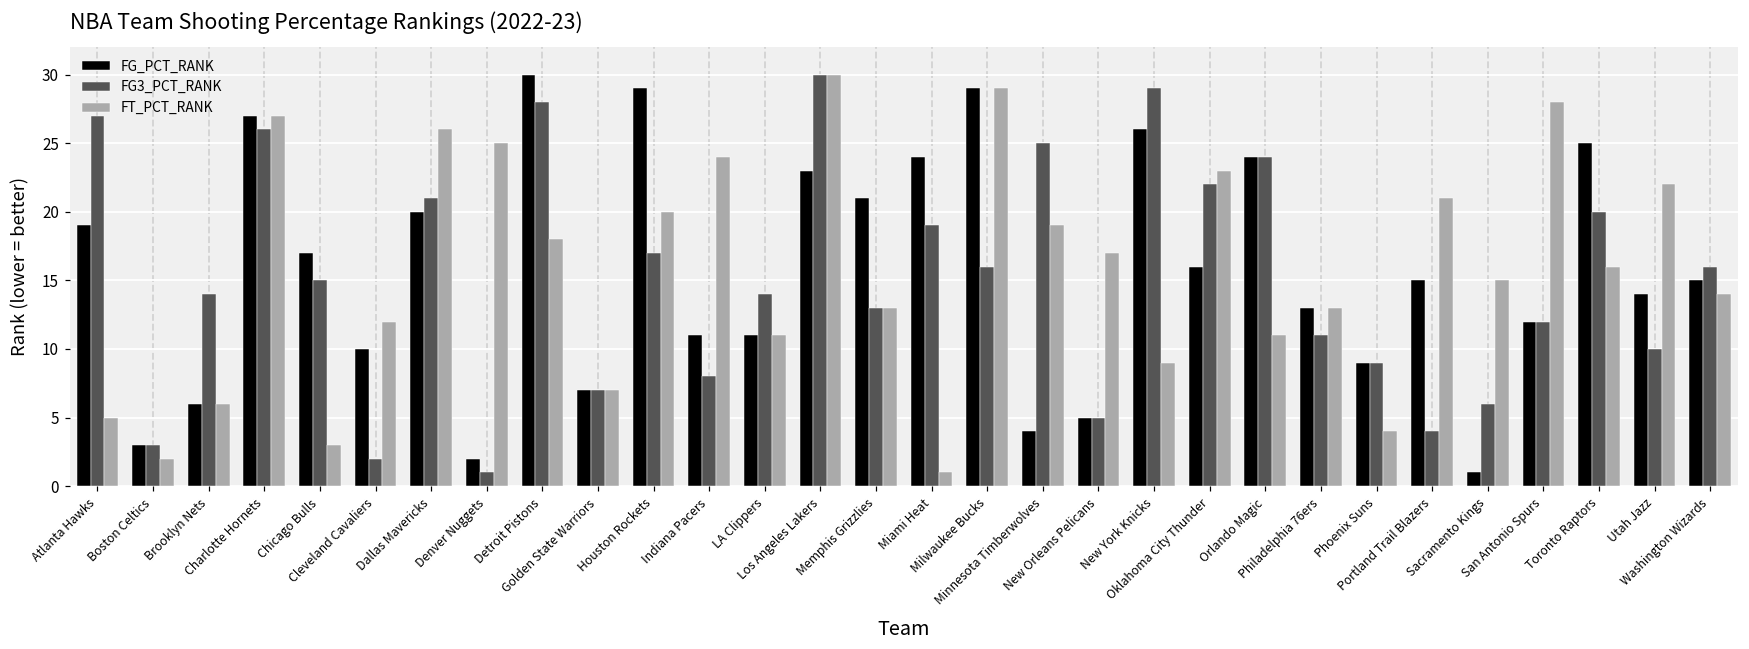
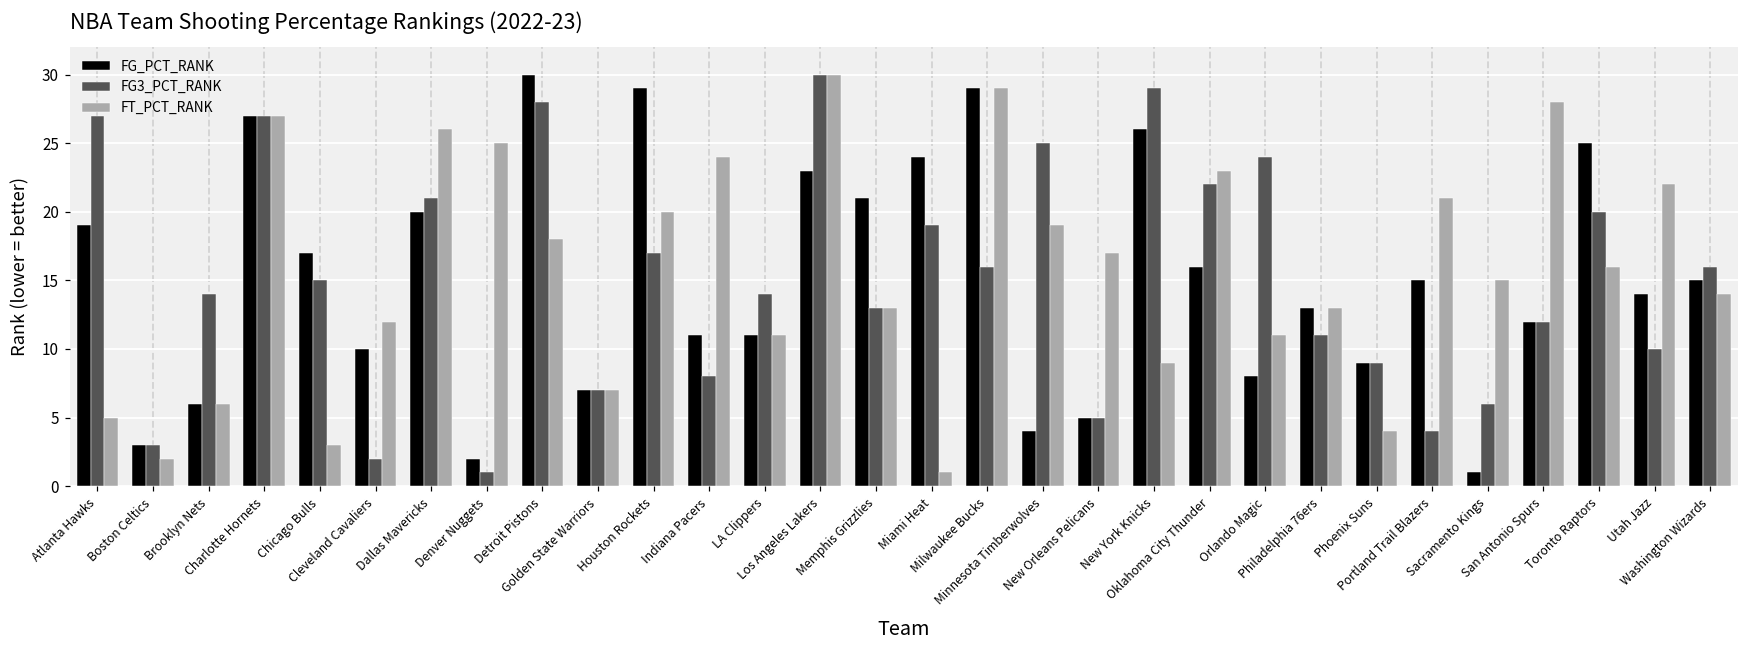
  {
    "FG_PCT_RANK": {
      "Atlanta Hawks": 19,
      "Boston Celtics": 3,
      "Brooklyn Nets": 6,
      "Charlotte Hornets": 27,
      "Chicago Bulls": 17,
      "Cleveland Cavaliers": 10,
      "Dallas Mavericks": 20,
      "Denver Nuggets": 2,
      "Detroit Pistons": 30,
      "Golden State Warriors": 7,
      "Houston Rockets": 29,
      "Indiana Pacers": 11,
      "LA Clippers": 11,
      "Los Angeles Lakers": 23,
      "Memphis Grizzlies": 21,
      "Miami Heat": 24,
      "Milwaukee Bucks": 29,
      "Minnesota Timberwolves": 4,
      "New Orleans Pelicans": 5,
      "New York Knicks": 26,
      "Oklahoma City Thunder": 16,
-     "Orlando Magic": 24,
+     "Orlando Magic": 8,
      "Philadelphia 76ers": 13,
      "Phoenix Suns": 9,
      "Portland Trail Blazers": 15,
      "Sacramento Kings": 1,
      "San Antonio Spurs": 12,
      "Toronto Raptors": 25,
      "Utah Jazz": 14,
      "Washington Wizards": 15
    },
    "FG3_PCT_RANK": {
      "Atlanta Hawks": 27,
      "Boston Celtics": 3,
      "Brooklyn Nets": 14,
-     "Charlotte Hornets": 26,
+     "Charlotte Hornets": 27,
      "Chicago Bulls": 15,
      "Cleveland Cavaliers": 2,
      "Dallas Mavericks": 21,
      "Denver Nuggets": 1,
      "Detroit Pistons": 28,
      "Golden State Warriors": 7,
      "Houston Rockets": 17,
      "Indiana Pacers": 8,
      "LA Clippers": 14,
      "Los Angeles Lakers": 30,
      "Memphis Grizzlies": 13,
      "Miami Heat": 19,
      "Milwaukee Bucks": 16,
      "Minnesota Timberwolves": 25,
      "New Orleans Pelicans": 5,
      "New York Knicks": 29,
      "Oklahoma City Thunder": 22,
      "Orlando Magic": 24,
      "Philadelphia 76ers": 11,
      "Phoenix Suns": 9,
      "Portland Trail Blazers": 4,
      "Sacramento Kings": 6,
      "San Antonio Spurs": 12,
      "Toronto Raptors": 20,
      "Utah Jazz": 10,
      "Washington Wizards": 16
    },
    "FT_PCT_RANK": {
      "Atlanta Hawks": 5,
      "Boston Celtics": 2,
      "Brooklyn Nets": 6,
      "Charlotte Hornets": 27,
      "Chicago Bulls": 3,
      "Cleveland Cavaliers": 12,
      "Dallas Mavericks": 26,
      "Denver Nuggets": 25,
      "Detroit Pistons": 18,
      "Golden State Warriors": 7,
      "Houston Rockets": 20,
      "Indiana Pacers": 24,
      "LA Clippers": 11,
      "Los Angeles Lakers": 30,
      "Memphis Grizzlies": 13,
      "Miami Heat": 1,
      "Milwaukee Bucks": 29,
      "Minnesota Timberwolves": 19,
      "New Orleans Pelicans": 17,
      "New York Knicks": 9,
      "Oklahoma City Thunder": 23,
      "Orlando Magic": 11,
      "Philadelphia 76ers": 13,
      "Phoenix Suns": 4,
      "Portland Trail Blazers": 21,
      "Sacramento Kings": 15,
      "San Antonio Spurs": 28,
      "Toronto Raptors": 16,
      "Utah Jazz": 22,
      "Washington Wizards": 14
    }
  }
